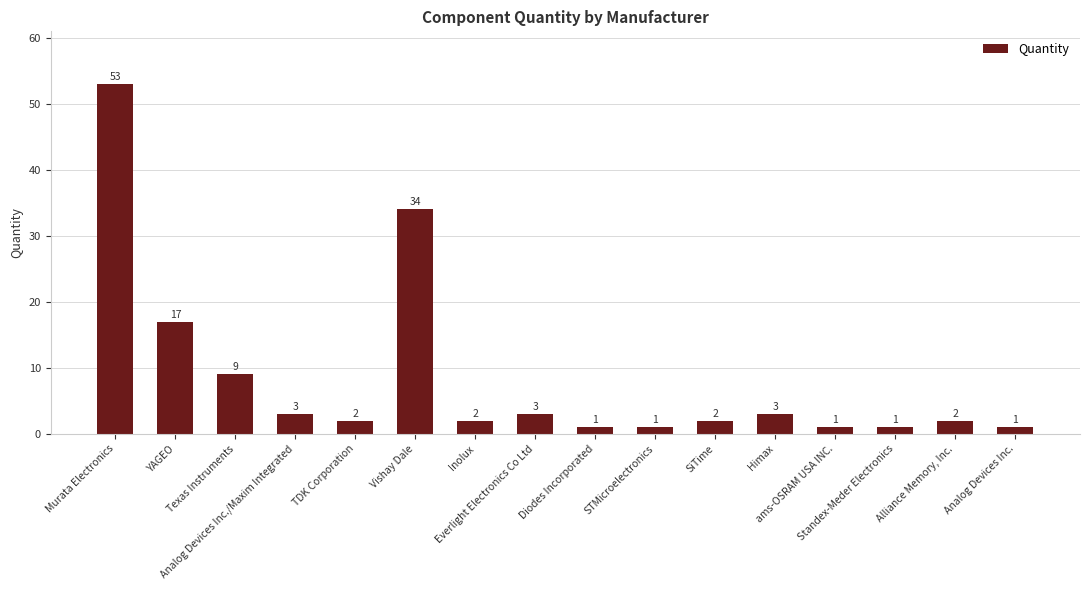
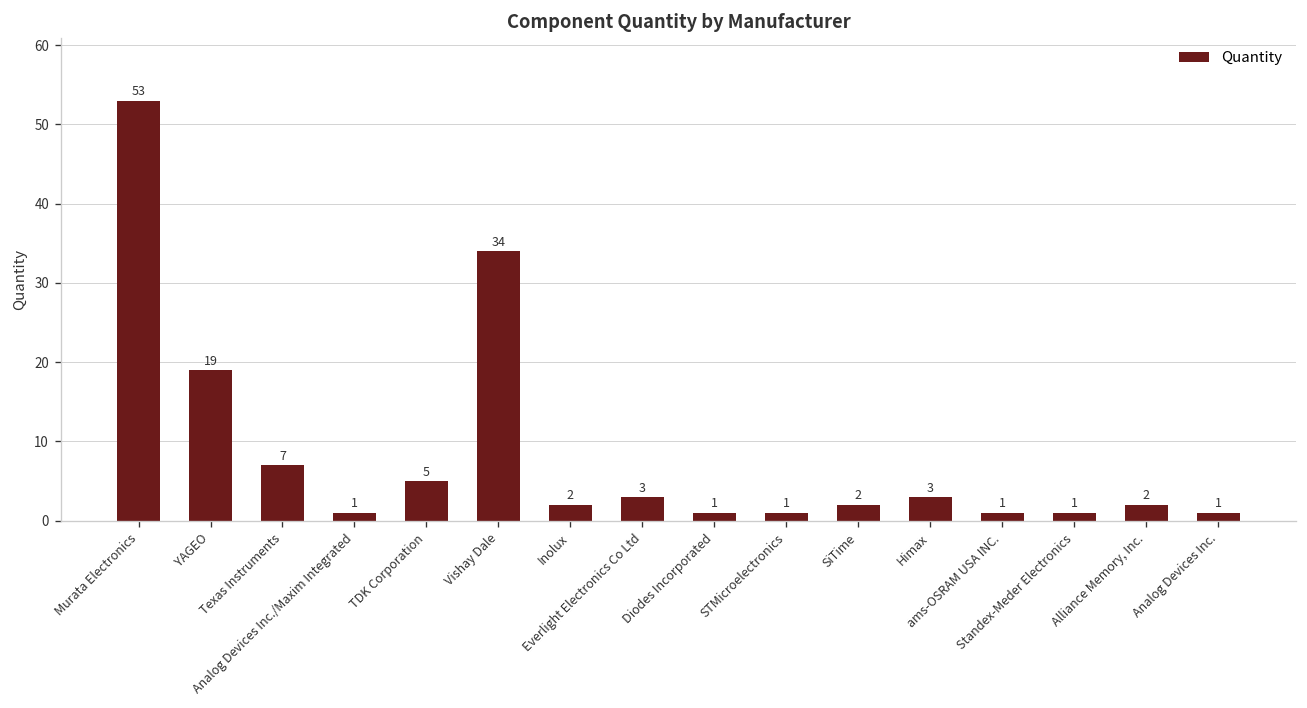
  {
    "Murata Electronics": 53,
-   "YAGEO": 17,
-   "Texas Instruments": 9,
-   "Analog Devices Inc./Maxim Integrated": 3,
-   "TDK Corporation": 2,
+   "YAGEO": 19,
+   "Texas Instruments": 7,
+   "Analog Devices Inc./Maxim Integrated": 1,
+   "TDK Corporation": 5,
    "Vishay Dale": 34,
    "Inolux": 2,
    "Everlight Electronics Co Ltd": 3,
    "Diodes Incorporated": 1,
    "STMicroelectronics": 1,
    "SiTime": 2,
    "Himax": 3,
    "ams-OSRAM USA INC.": 1,
    "Standex-Meder Electronics": 1,
    "Alliance Memory, Inc.": 2,
    "Analog Devices Inc.": 1
  }
